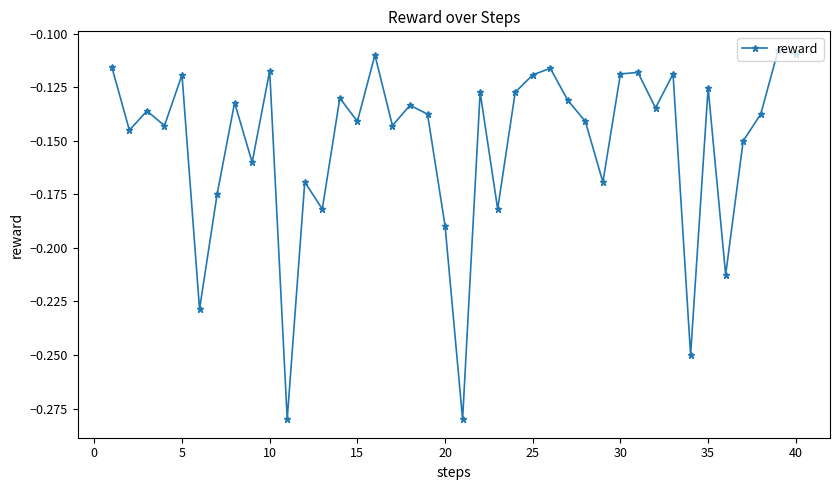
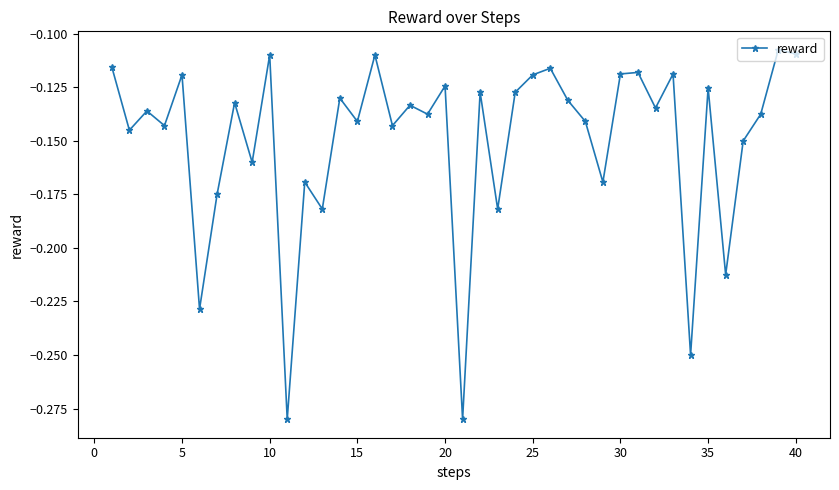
  {
    "5": -0.119,
-   "10": -0.117,
+   "10": -0.110,
    "15": -0.141,
-   "20": -0.190,
+   "20": -0.124,
    "25": -0.119,
    "30": -0.119,
    "35": -0.125
  }
